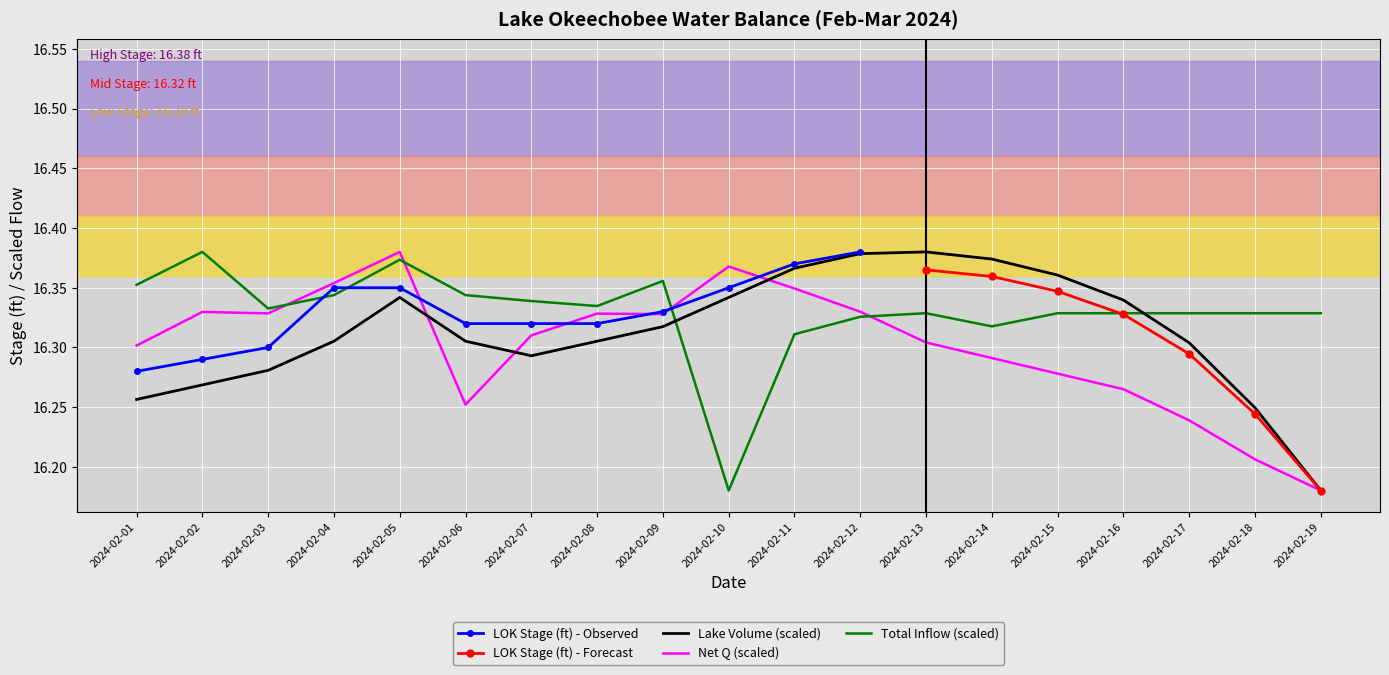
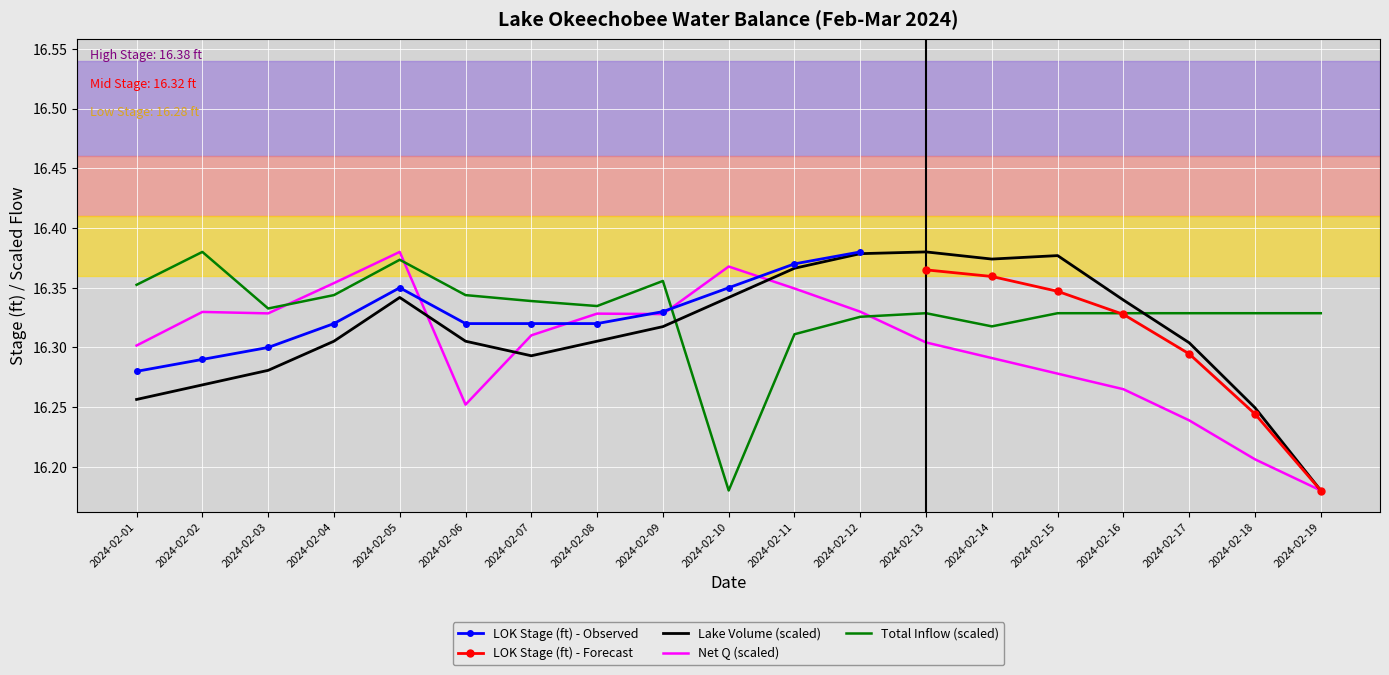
  {
    "LOK Stage (ft) - Observed": {
      "2024-02-01": 16.28,
      "2024-02-02": 16.29,
      "2024-02-03": 16.30,
-     "2024-02-04": 16.35,
+     "2024-02-04": 16.32,
      "2024-02-05": 16.35,
      "2024-02-06": 16.32,
      "2024-02-07": 16.32,
      "2024-02-08": 16.32,
      "2024-02-10": 16.35,
      "2024-02-11": 16.37
    },
    "LOK Stage (ft) - Forecast": {
      "2024-02-13": 16.365,
      "2024-02-14": 16.359,
      "2024-02-15": 16.347,
      "2024-02-17": 16.295,
      "2024-02-18": 16.244
    },
    "Lake Volume (scaled)": {
      "2024-02-01": 16.256,
      "2024-02-02": 16.269,
      "2024-02-03": 16.281,
      "2024-02-04": 16.305,
      "2024-02-05": 16.342,
      "2024-02-06": 16.305,
      "2024-02-07": 16.293,
      "2024-02-08": 16.305,
      "2024-02-09": 16.317,
      "2024-02-10": 16.342,
      "2024-02-11": 16.366,
      "2024-02-13": 16.380,
      "2024-02-14": 16.374,
-     "2024-02-15": 16.361,
+     "2024-02-15": 16.377,
      "2024-02-16": 16.340,
      "2024-02-17": 16.304,
      "2024-02-18": 16.250
    },
    "Net Q (scaled)": {
      "2024-02-01": 16.302,
      "2024-02-02": 16.330,
      "2024-02-03": 16.329,
      "2024-02-04": 16.354,
      "2024-02-05": 16.380,
      "2024-02-06": 16.252,
      "2024-02-07": 16.310,
      "2024-02-08": 16.328,
      "2024-02-10": 16.368,
      "2024-02-11": 16.349,
      "2024-02-12": 16.330,
      "2024-02-13": 16.304,
      "2024-02-14": 16.291,
      "2024-02-15": 16.278,
      "2024-02-16": 16.265,
      "2024-02-17": 16.239,
      "2024-02-18": 16.206
    },
    "Total Inflow (scaled)": {
      "2024-02-01": 16.352,
      "2024-02-02": 16.380,
      "2024-02-03": 16.333,
      "2024-02-04": 16.344,
      "2024-02-05": 16.373,
      "2024-02-06": 16.344,
      "2024-02-07": 16.339,
      "2024-02-08": 16.335,
      "2024-02-09": 16.356,
      "2024-02-10": 16.180,
      "2024-02-11": 16.311,
      "2024-02-12": 16.326,
      "2024-02-13": 16.329,
      "2024-02-14": 16.318,
      "2024-02-15": 16.329,
      "2024-02-17": 16.329,
      "2024-02-18": 16.329,
      "2024-02-19": 16.329
    }
  }
